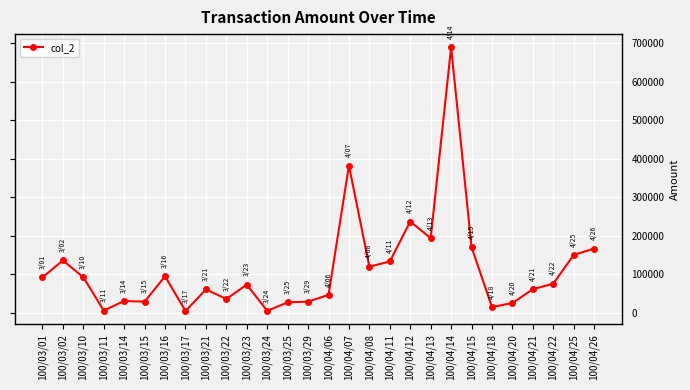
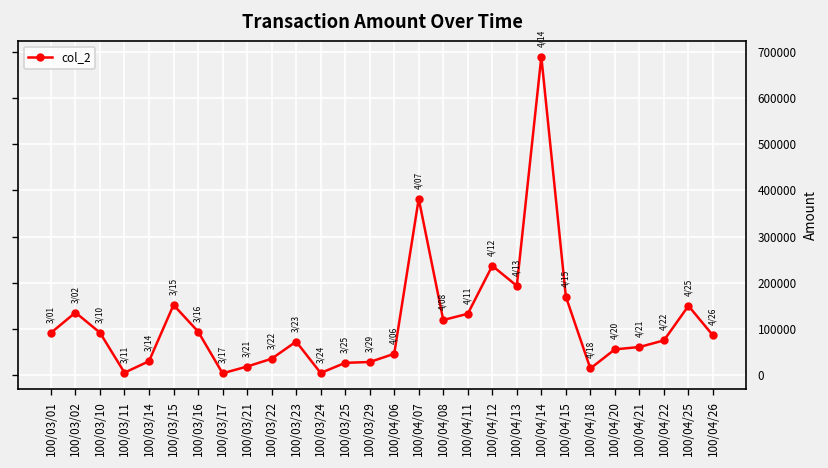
  {
-   "100/03/15": 30000,
-   "100/03/21": 60000,
-   "100/04/20": 30000,
-   "100/04/26": 170000
+   "100/03/15": 150000,
+   "100/03/21": 20000,
+   "100/04/20": 60000,
+   "100/04/26": 90000
  }
